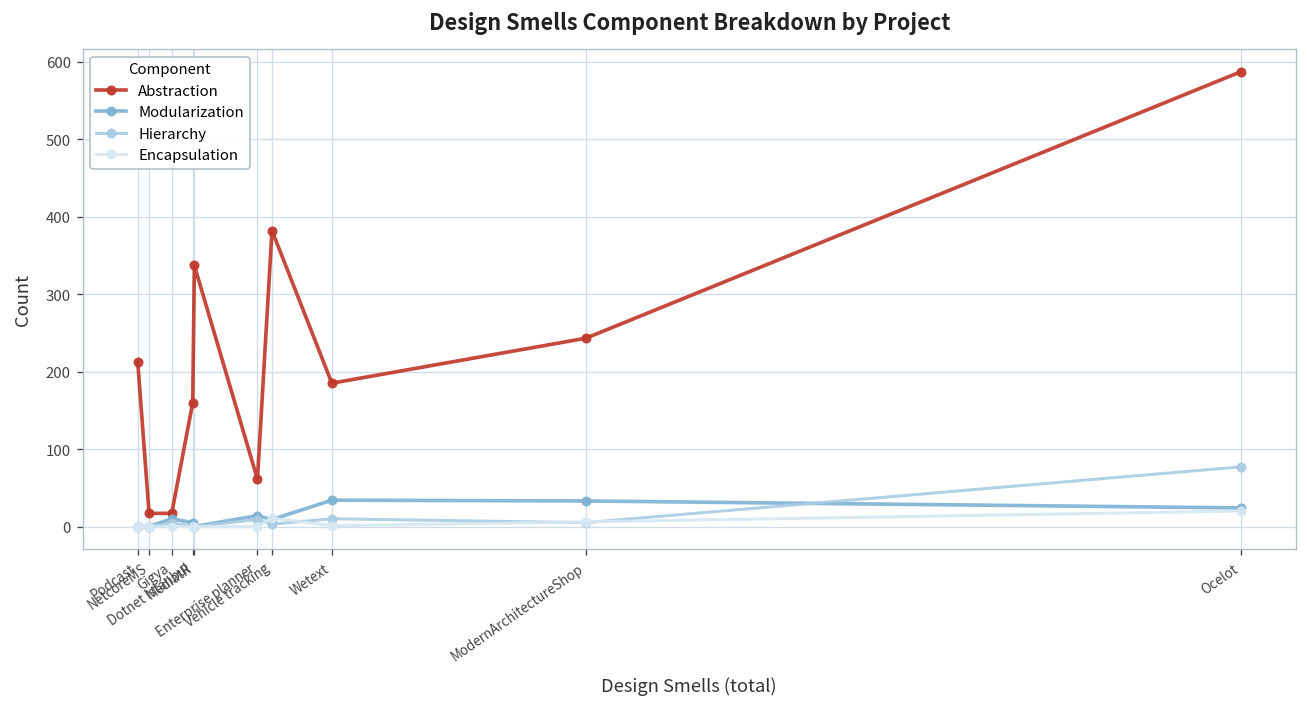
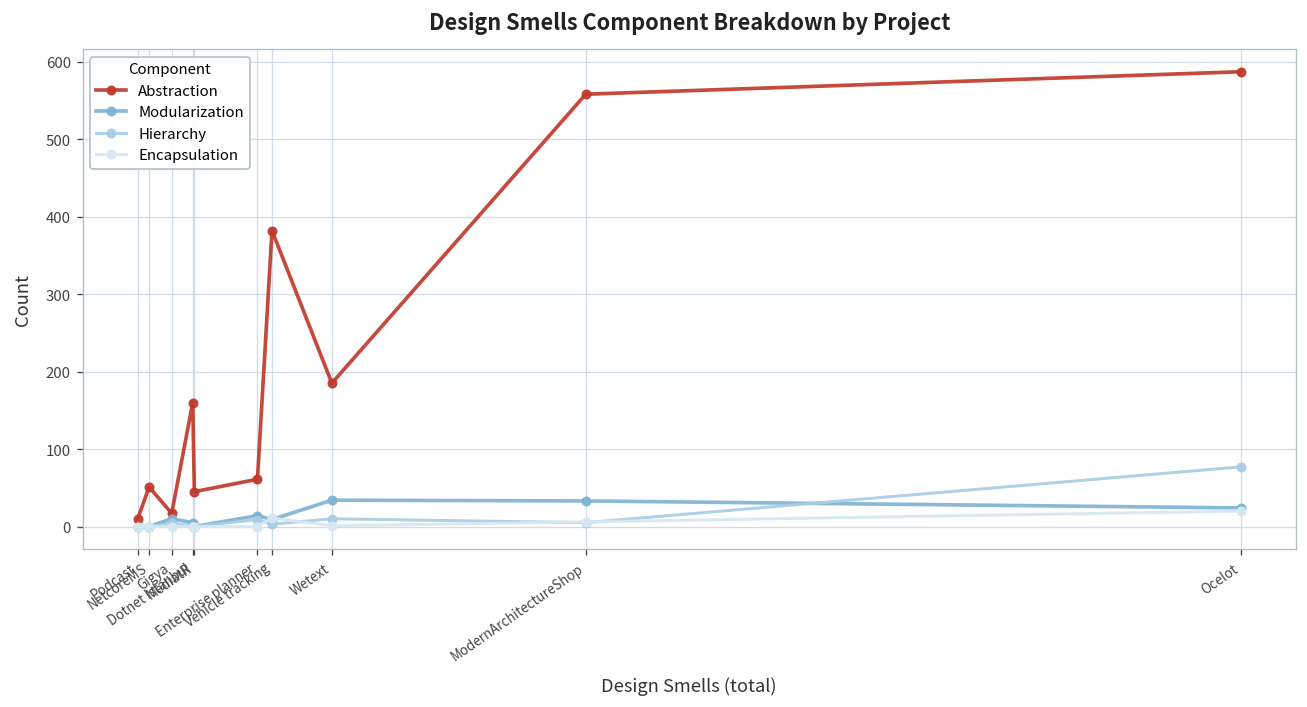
  {
    "Abstraction": {
-     "Podcast": 210,
-     "NetcoreMS": 20,
+     "Podcast": 10,
+     "NetcoreMS": 50,
      "Gigya": 20,
      "Dotnet Istanbul": 160,
-     "MediatR": 340,
+     "MediatR": 50,
      "Enterprise planner": 60,
      "Vehicle tracking": 380,
      "Wetext": 190,
-     "ModernArchitectureShop": 240,
+     "ModernArchitectureShop": 560,
      "Ocelot": 590
    }
  }
